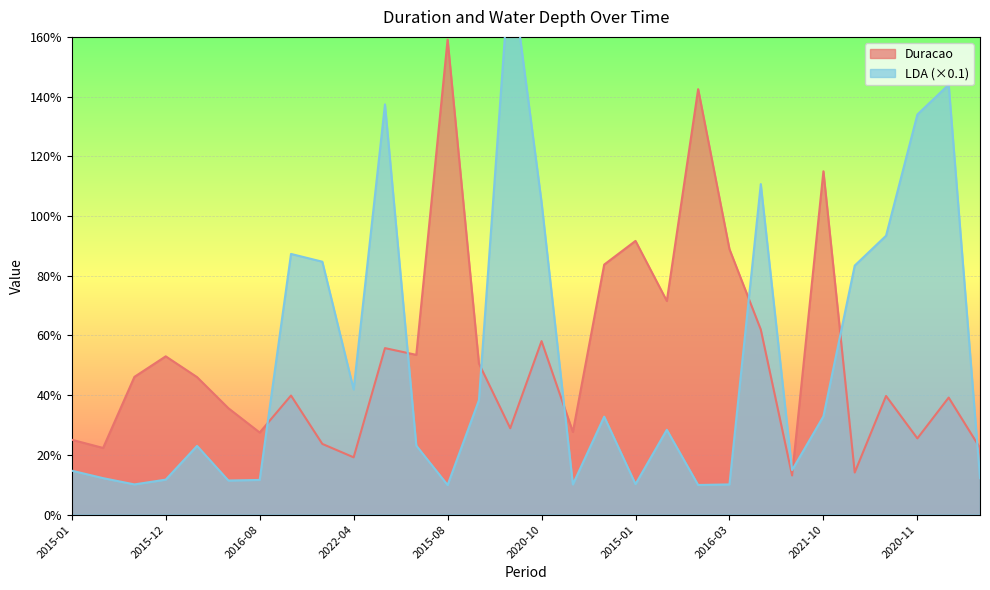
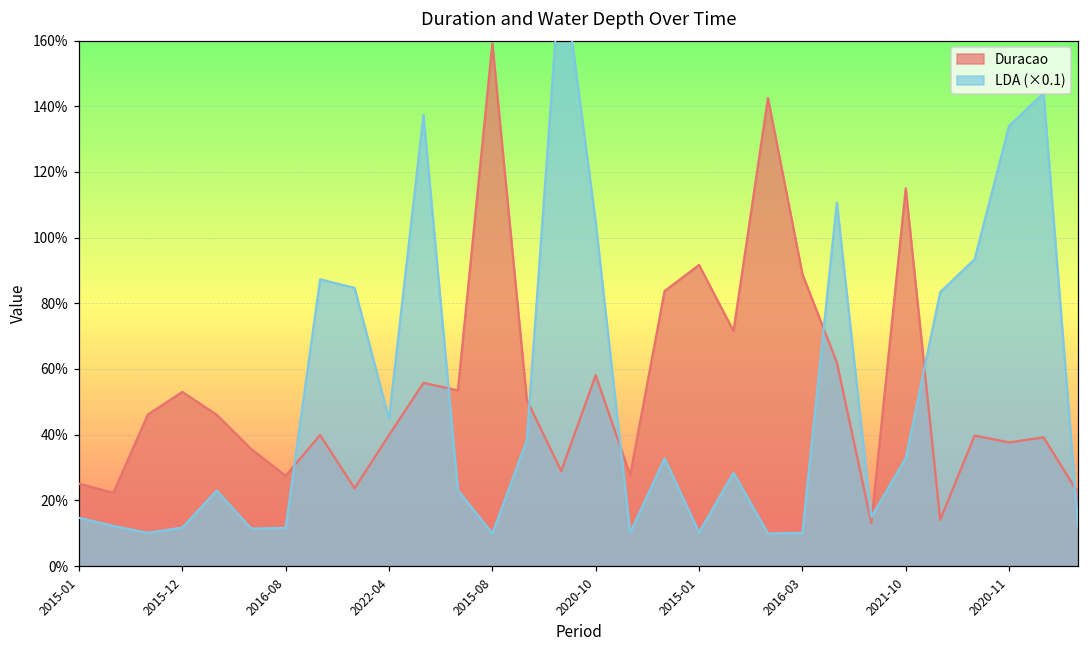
  {
    "Duracao": {
      "2016-08": "27%",
-     "2022-04": "19%",
+     "2022-04": "40%",
      "2015-08": "159%",
      "2020-10": "58%",
      "2016-03": "89%",
      "2021-10": "115%",
-     "2020-11": "26%"
+     "2020-11": "38%"
    },
    "LDA (×0.1)": {
      "2016-08": "12%",
-     "2022-04": "42%",
+     "2022-04": "45%",
      "2015-08": "10%",
      "2020-10": "105%",
      "2016-03": "10%",
      "2021-10": "33%",
      "2020-11": "134%"
    }
  }
